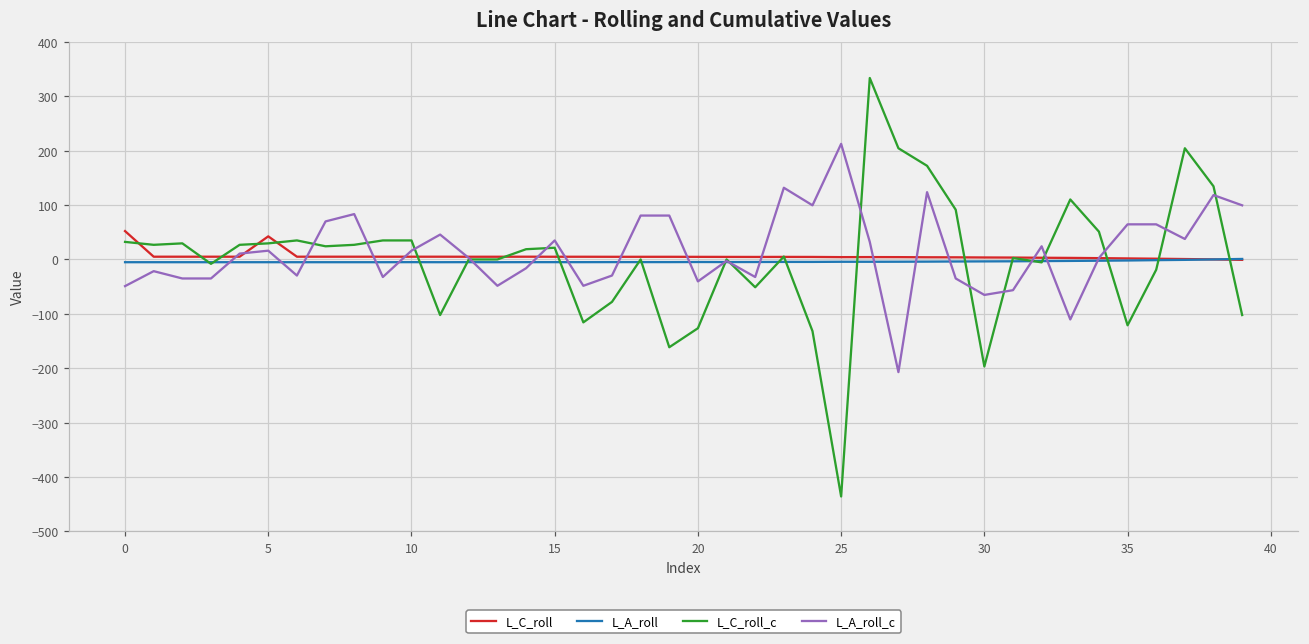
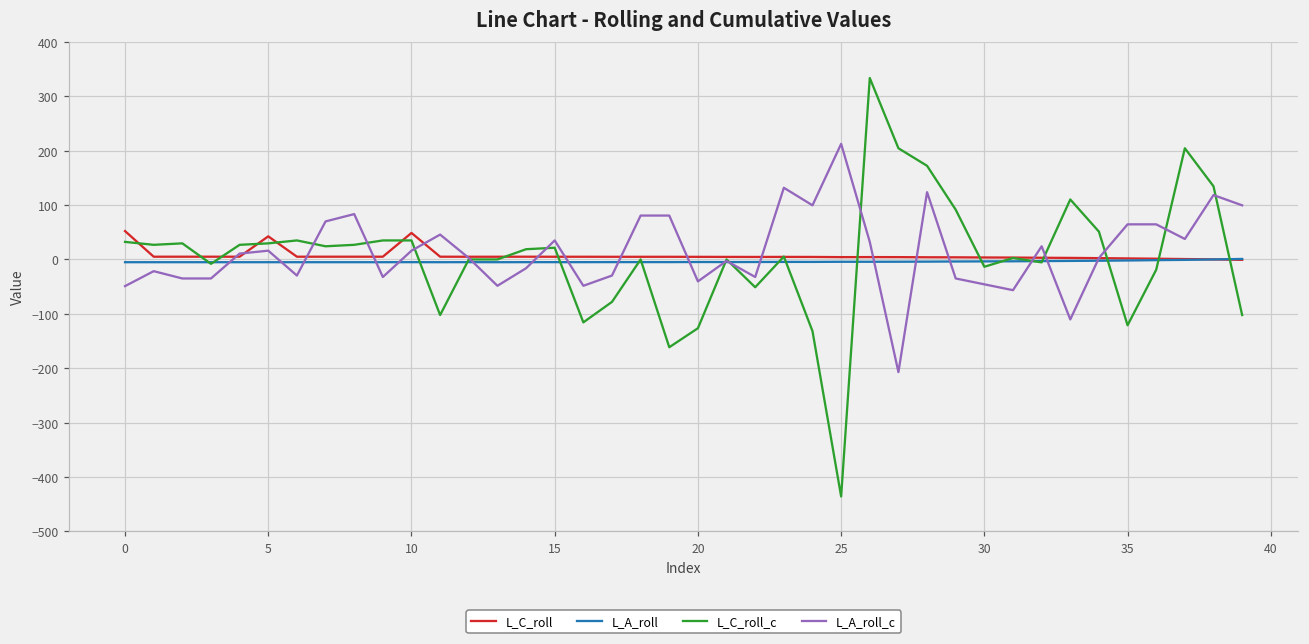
  {
    "L_C_roll": {
      "0": 50,
      "5": 40,
-     "10": 10,
+     "10": 50,
      "15": 0,
      "20": 0,
      "25": 0,
      "30": 0
    },
    "L_A_roll": {
      "0": -10,
      "5": -10,
      "10": 0,
      "15": 0,
      "20": 0,
      "25": 0,
      "30": 0
    },
    "L_C_roll_c": {
      "0": 30,
      "5": 30,
      "10": 30,
      "15": 20,
      "20": -130,
      "25": -440,
-     "30": -200,
+     "30": -10,
      "35": -120
    },
    "L_A_roll_c": {
      "0": -50,
      "5": 20,
      "10": 20,
      "15": 30,
      "20": -40,
      "25": 210,
-     "30": -70,
+     "30": -50,
      "35": 60
    }
  }
